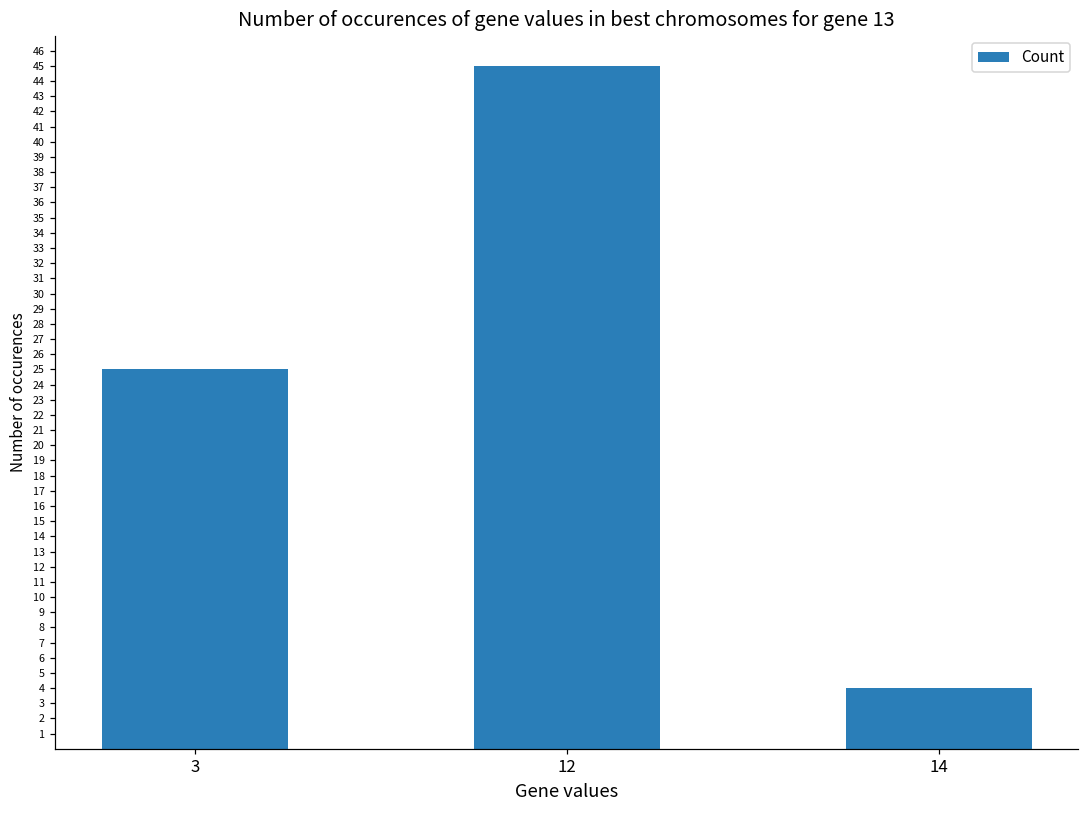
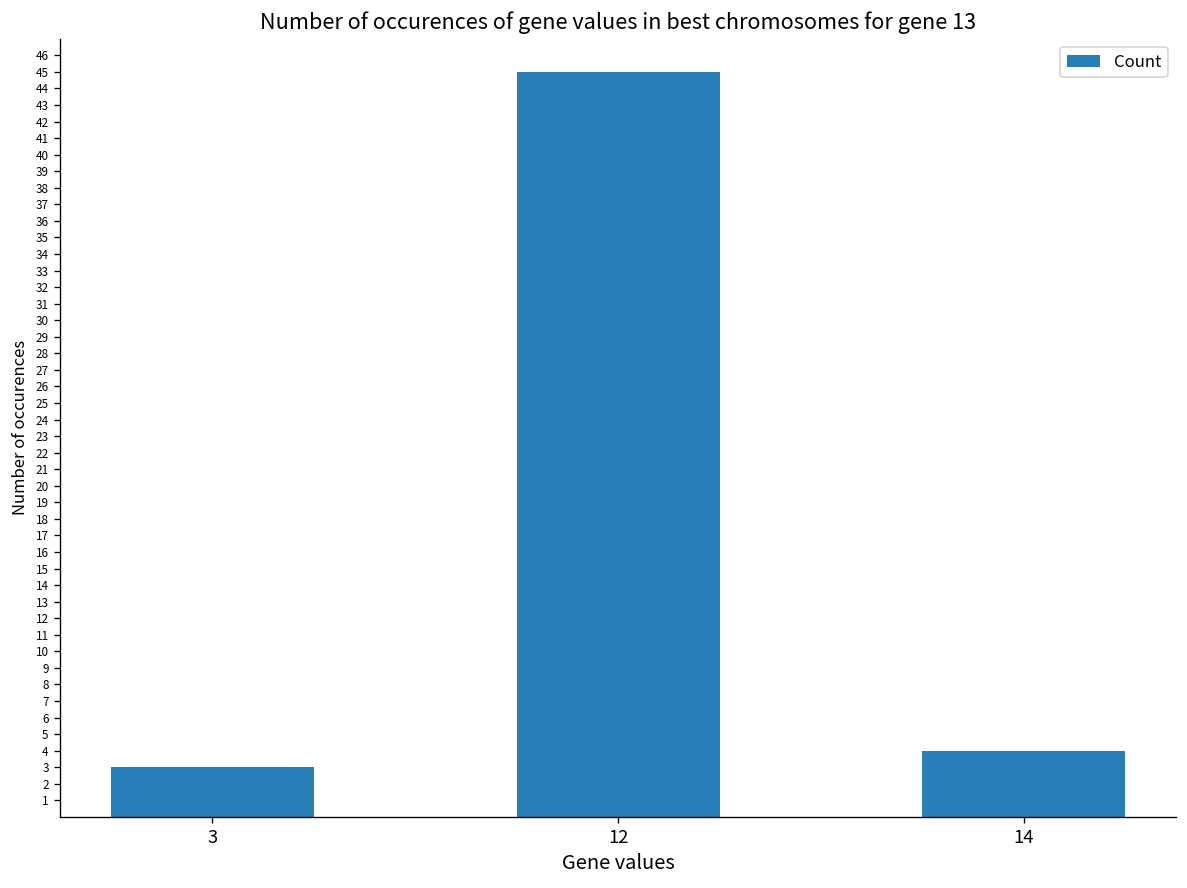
  {
-   "3": 25,
+   "3": 3,
    "12": 45,
    "14": 4
  }
